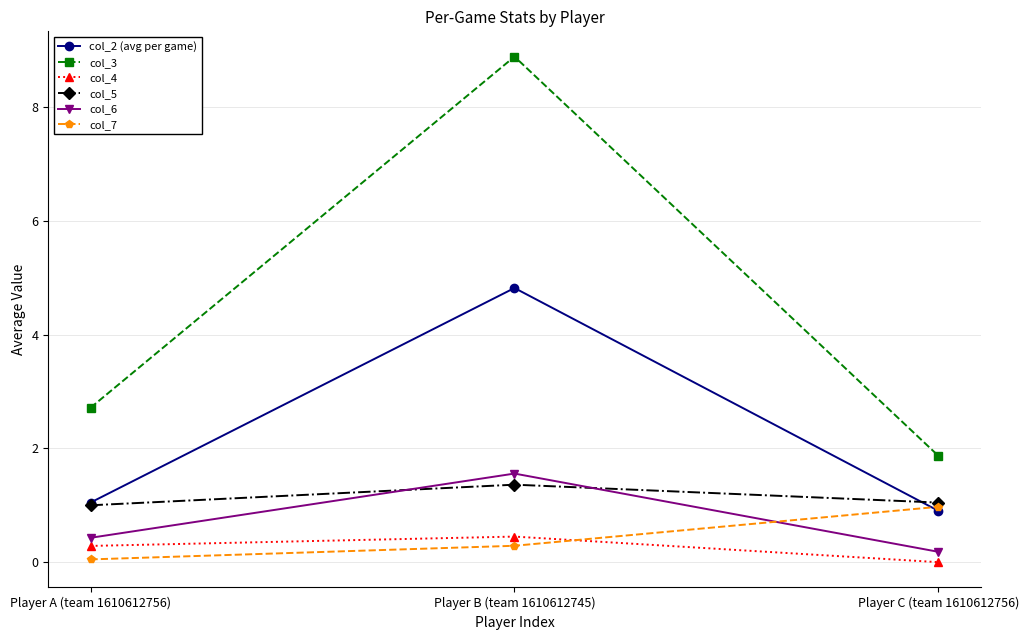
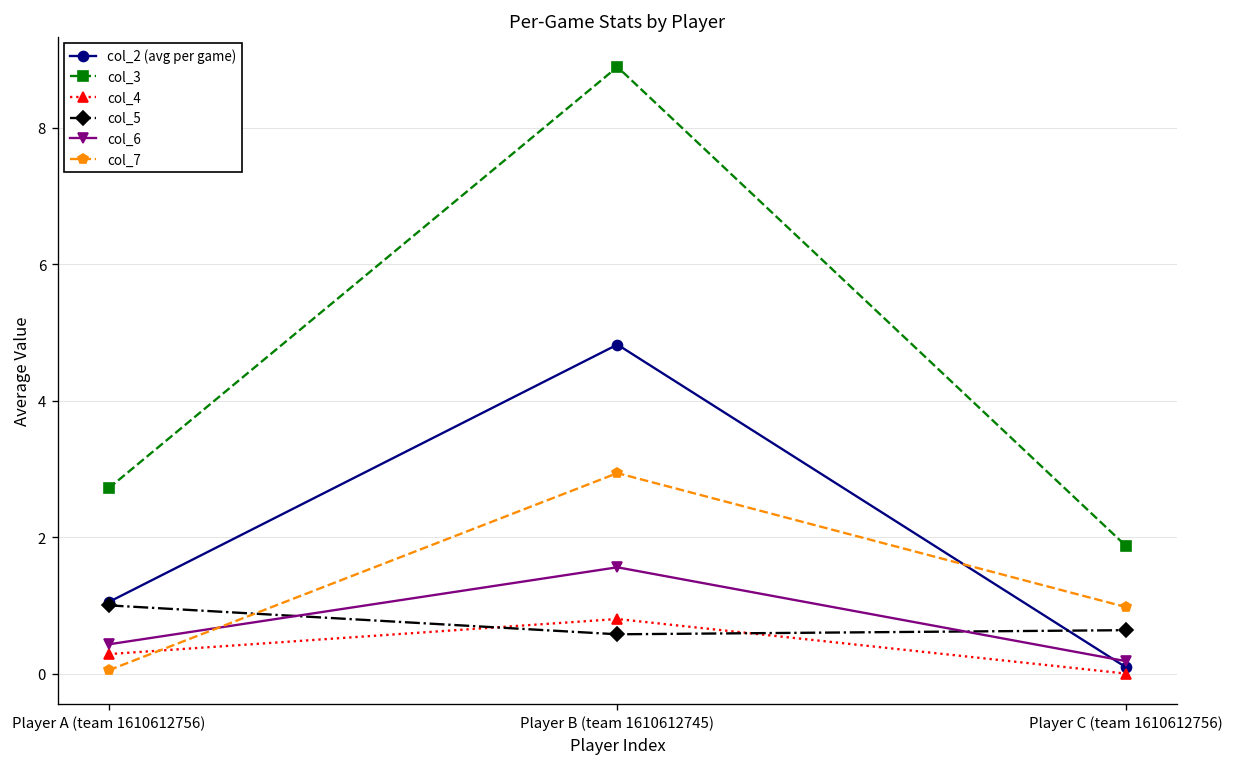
  {
    "col_2 (avg per game)": {
      "Player A (team 1610612756)": 1.0,
      "Player B (team 1610612745)": 4.8,
-     "Player C (team 1610612756)": 0.9
+     "Player C (team 1610612756)": 0.1
    },
    "col_3": {
      "Player A (team 1610612756)": 2.7,
      "Player B (team 1610612745)": 8.9,
      "Player C (team 1610612756)": 1.9
    },
    "col_4": {
      "Player A (team 1610612756)": 0.3,
-     "Player B (team 1610612745)": 0.5,
+     "Player B (team 1610612745)": 0.8,
      "Player C (team 1610612756)": 0.0
    },
    "col_5": {
      "Player A (team 1610612756)": 1.0,
-     "Player B (team 1610612745)": 1.4,
-     "Player C (team 1610612756)": 1.0
+     "Player B (team 1610612745)": 0.6,
+     "Player C (team 1610612756)": 0.6
    },
    "col_6": {
      "Player A (team 1610612756)": 0.4,
      "Player B (team 1610612745)": 1.6,
      "Player C (team 1610612756)": 0.2
    },
    "col_7": {
      "Player A (team 1610612756)": 0.0,
-     "Player B (team 1610612745)": 0.3,
+     "Player B (team 1610612745)": 2.9,
      "Player C (team 1610612756)": 1.0
    }
  }
